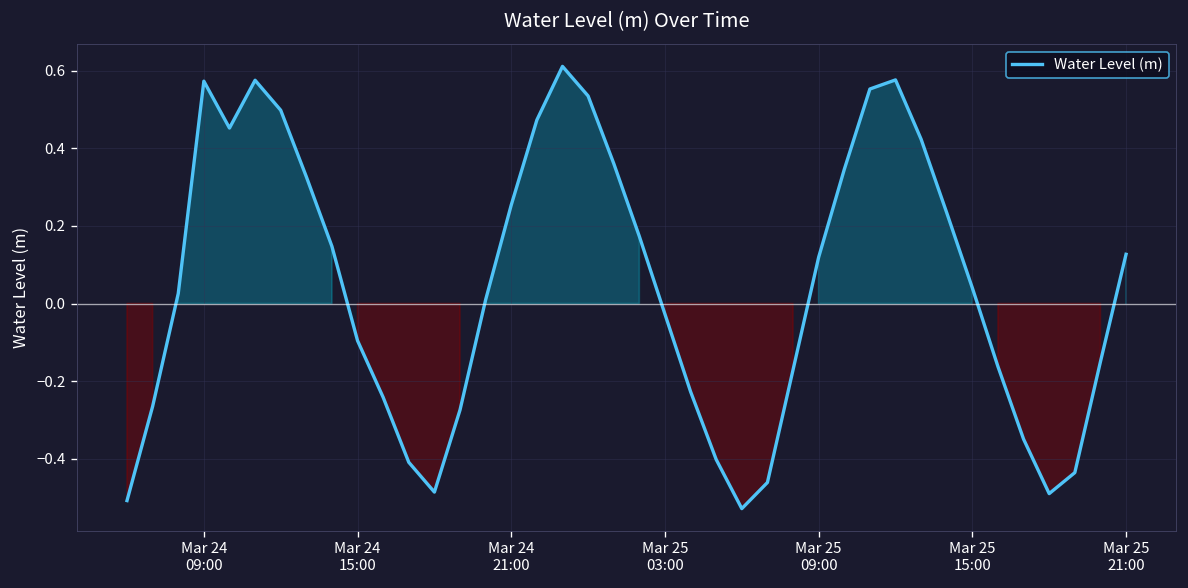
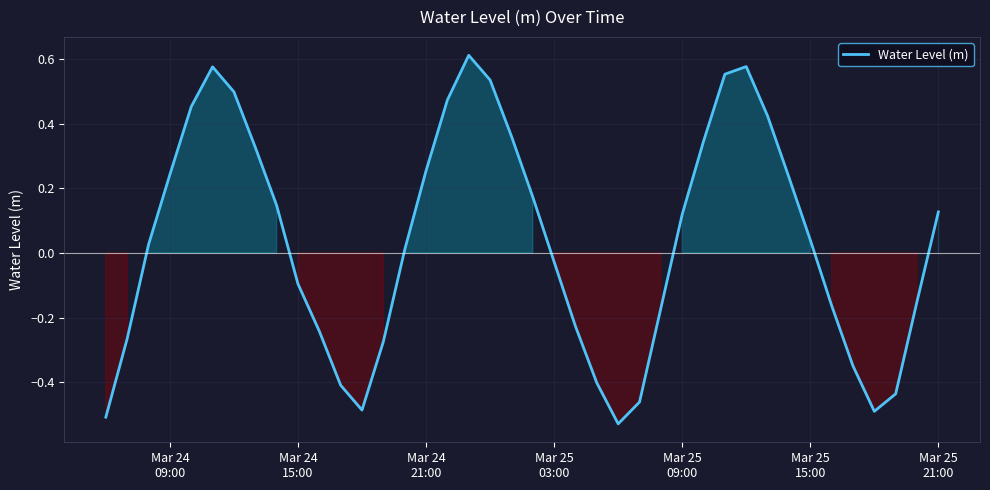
  {
-   "Mar 24 09:00": 0.57,
+   "Mar 24 09:00": 0.24,
    "Mar 24 15:00": -0.10,
    "Mar 24 21:00": 0.25,
    "Mar 25 03:00": -0.03,
    "Mar 25 09:00": 0.12,
    "Mar 25 15:00": 0.04,
    "Mar 25 21:00": 0.13
  }
